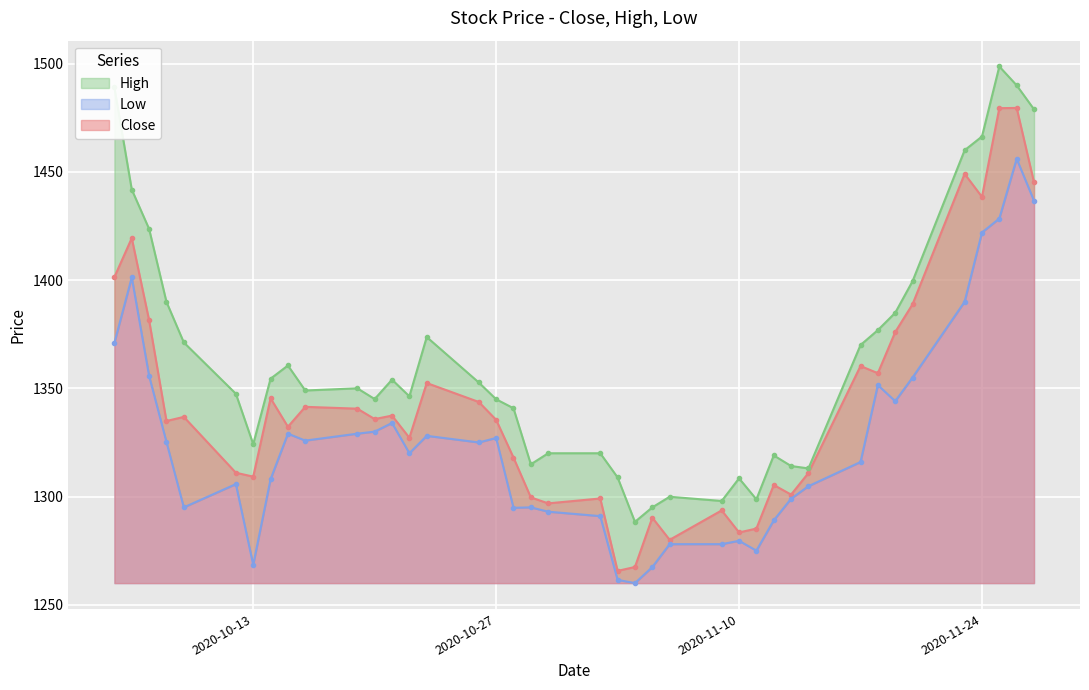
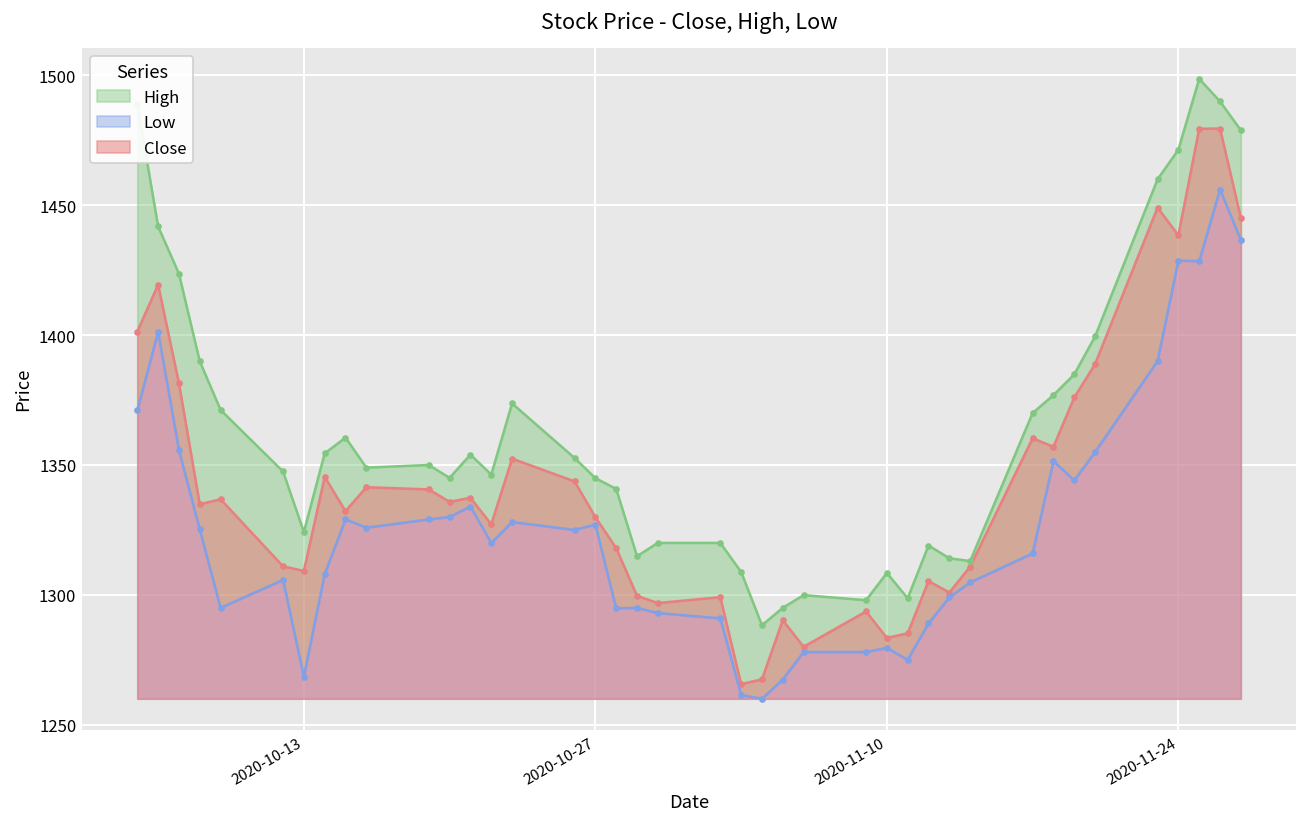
  {
    "Close": {
      "2020-10-13": 1309,
-     "2020-10-27": 1335,
+     "2020-10-27": 1330,
      "2020-11-10": 1283,
      "2020-11-24": 1438
    },
    "High": {
      "2020-10-13": 1324,
      "2020-10-27": 1345,
      "2020-11-10": 1308,
-     "2020-11-24": 1466
+     "2020-11-24": 1471
    },
    "Low": {
      "2020-10-13": 1268,
      "2020-10-27": 1327,
      "2020-11-10": 1280,
-     "2020-11-24": 1422
+     "2020-11-24": 1429
    }
  }
